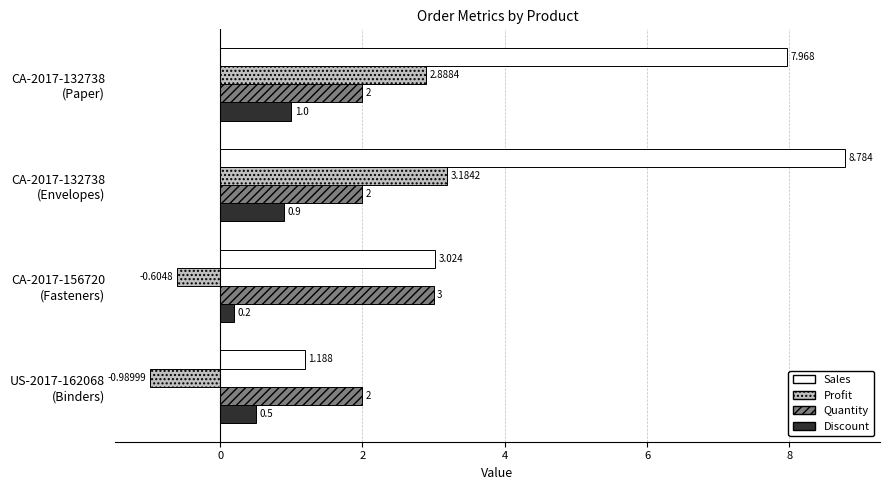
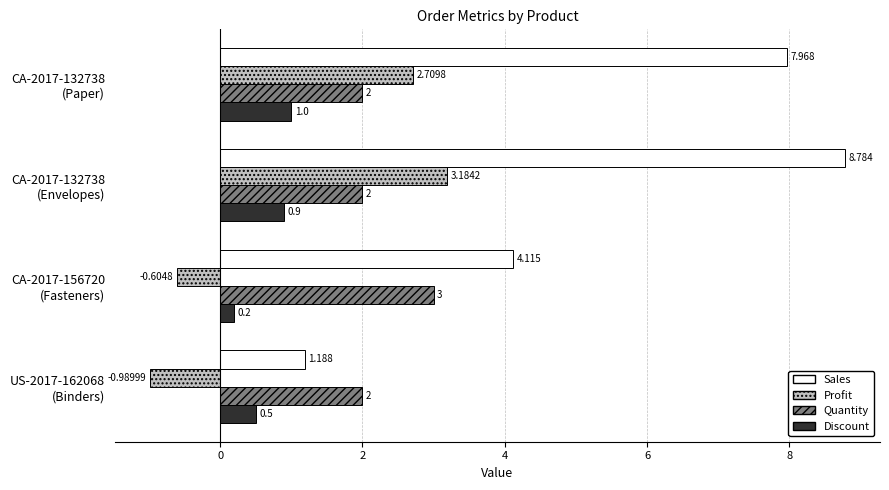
  {
    "Sales": {
      "CA-2017-132738 (Paper)": 7.968,
      "CA-2017-132738 (Envelopes)": 8.784,
-     "CA-2017-156720 (Fasteners)": 3.024,
+     "CA-2017-156720 (Fasteners)": 4.115,
      "US-2017-162068 (Binders)": 1.188
    },
    "Profit": {
-     "CA-2017-132738 (Paper)": 2.8884,
+     "CA-2017-132738 (Paper)": 2.7098,
      "CA-2017-132738 (Envelopes)": 3.1842,
      "CA-2017-156720 (Fasteners)": -0.6048,
      "US-2017-162068 (Binders)": -0.98999
    },
    "Quantity": {
      "CA-2017-132738 (Paper)": 2,
      "CA-2017-132738 (Envelopes)": 2,
      "CA-2017-156720 (Fasteners)": 3,
      "US-2017-162068 (Binders)": 2
    },
    "Discount": {
      "CA-2017-132738 (Paper)": 1.0,
      "CA-2017-132738 (Envelopes)": 0.9,
      "CA-2017-156720 (Fasteners)": 0.2,
      "US-2017-162068 (Binders)": 0.5
    }
  }
